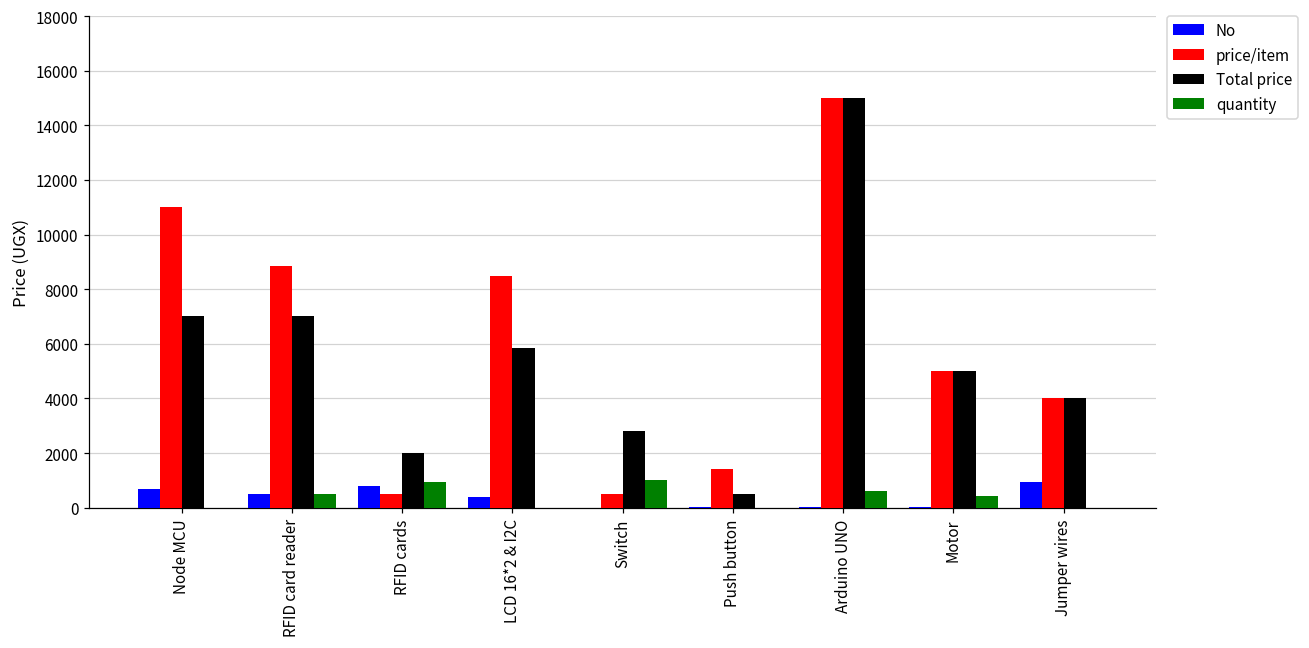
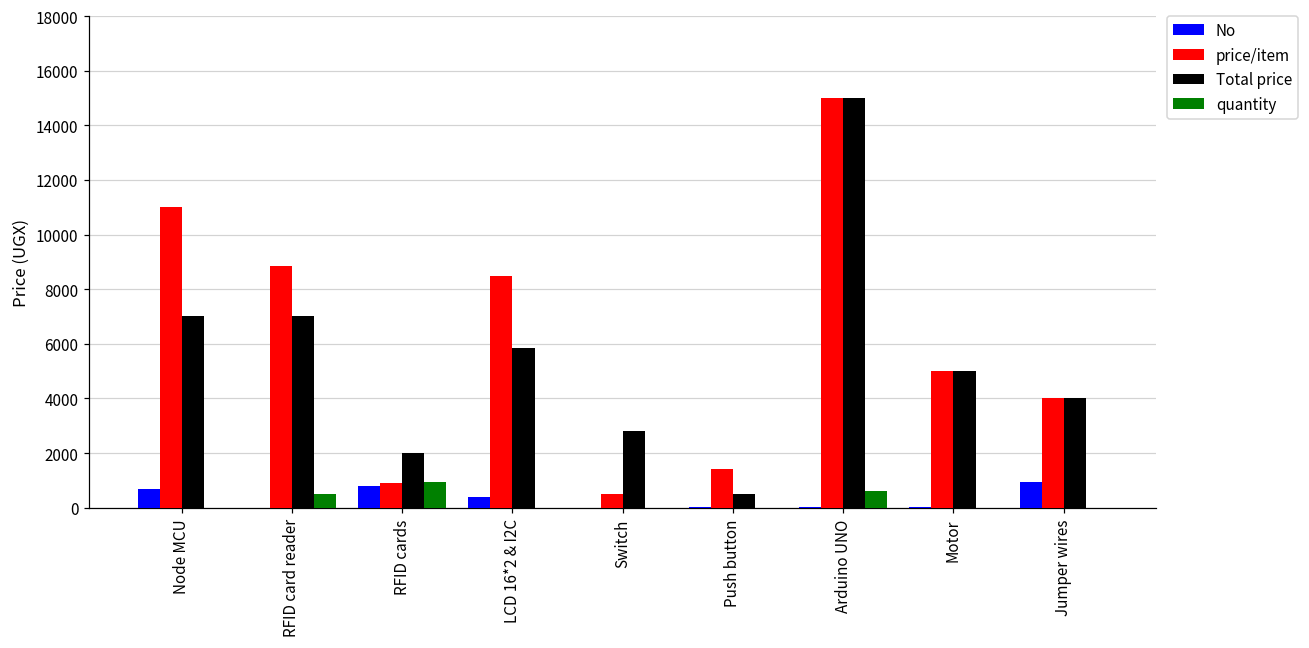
  {
    "No": {
      "Node MCU": 700,
-     "RFID card reader": 500,
+     "RFID card reader": 0,
      "RFID cards": 800,
      "LCD 16*2 & I2C": 400,
      "Jumper wires": 900
    },
    "price/item": {
      "Node MCU": 11000,
      "RFID card reader": 8900,
-     "RFID cards": 500,
+     "RFID cards": 900,
      "LCD 16*2 & I2C": 8500,
      "Switch": 500,
      "Push button": 1400,
      "Arduino UNO": 15000,
      "Motor": 5000,
      "Jumper wires": 4000
    },
    "Total price": {
      "Node MCU": 7000,
      "RFID card reader": 7000,
      "RFID cards": 2000,
      "LCD 16*2 & I2C": 5800,
      "Switch": 2800,
      "Push button": 500,
      "Arduino UNO": 15000,
      "Motor": 5000,
      "Jumper wires": 4000
    },
    "quantity": {
      "RFID card reader": 500,
      "RFID cards": 900,
-     "Switch": 1000,
+     "Switch": 0,
      "Arduino UNO": 600,
-     "Motor": 400
+     "Motor": 0
    }
  }
